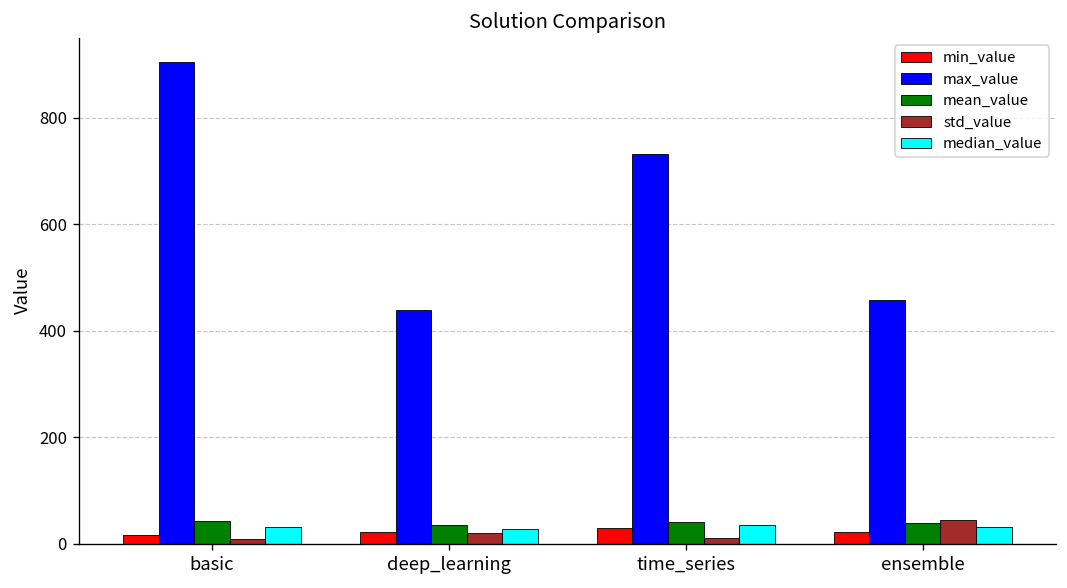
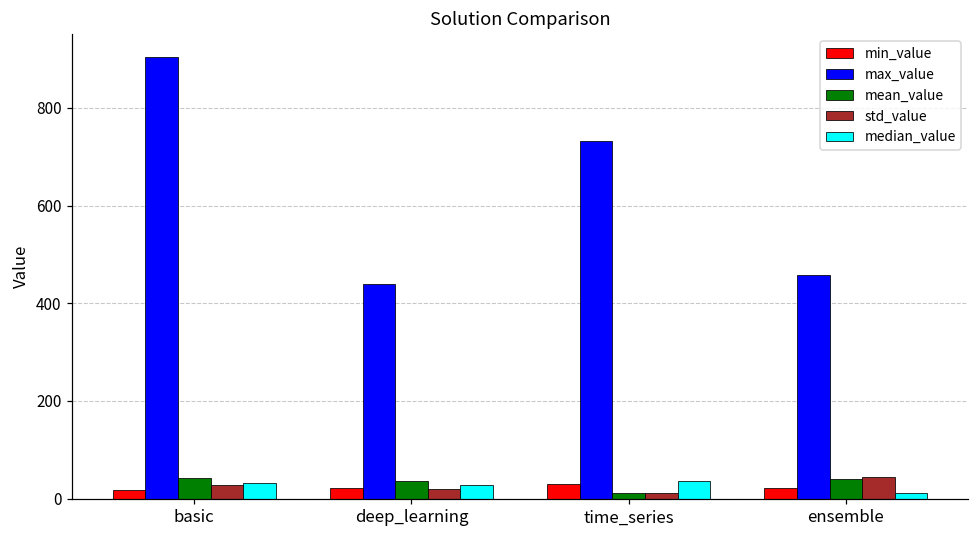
  {
    "min_value": {
      "basic": 20,
      "deep_learning": 20,
      "time_series": 30,
      "ensemble": 20
    },
    "max_value": {
      "basic": 910,
      "deep_learning": 440,
      "time_series": 730,
      "ensemble": 460
    },
    "mean_value": {
      "basic": 40,
      "deep_learning": 40,
-     "time_series": 40,
+     "time_series": 10,
      "ensemble": 40
    },
    "std_value": {
-     "basic": 10,
+     "basic": 30,
      "deep_learning": 20,
      "time_series": 10,
      "ensemble": 40
    },
    "median_value": {
      "basic": 30,
      "deep_learning": 30,
      "time_series": 40,
-     "ensemble": 30
+     "ensemble": 10
    }
  }
